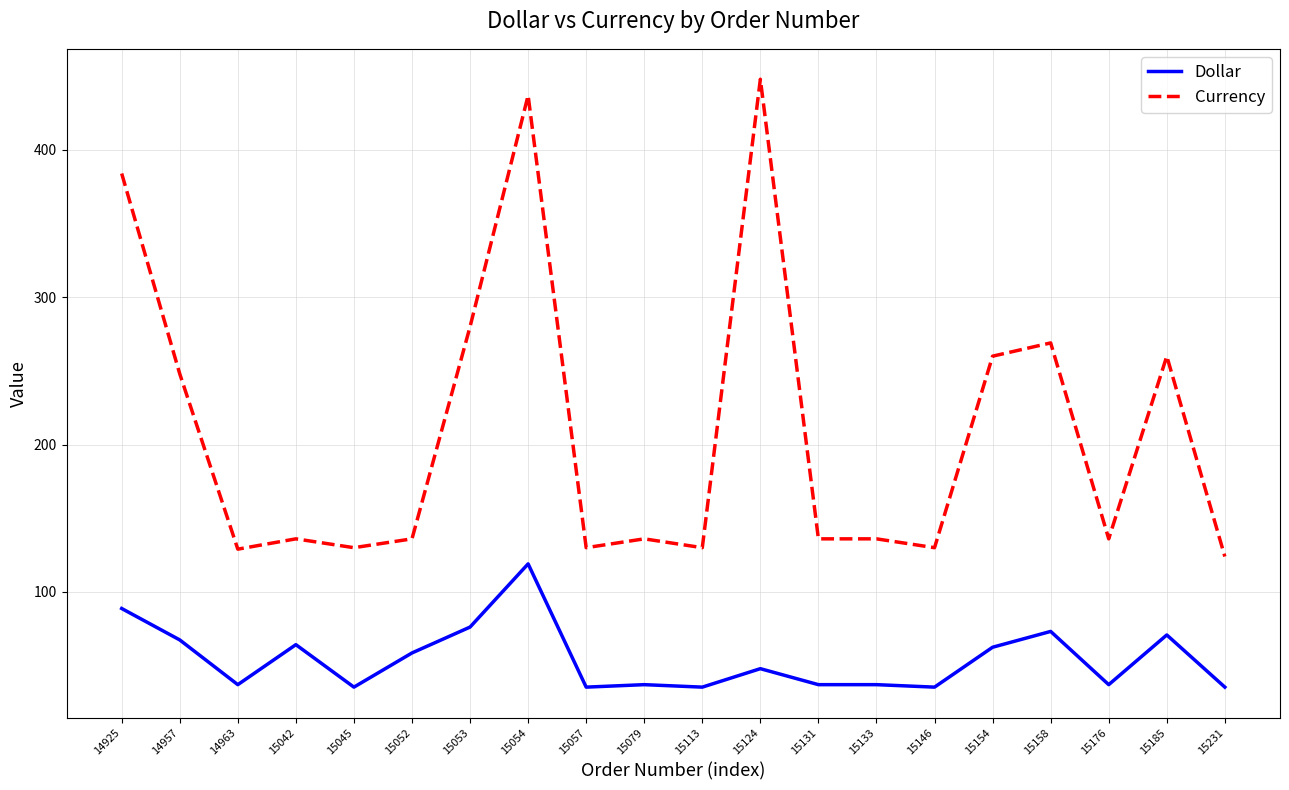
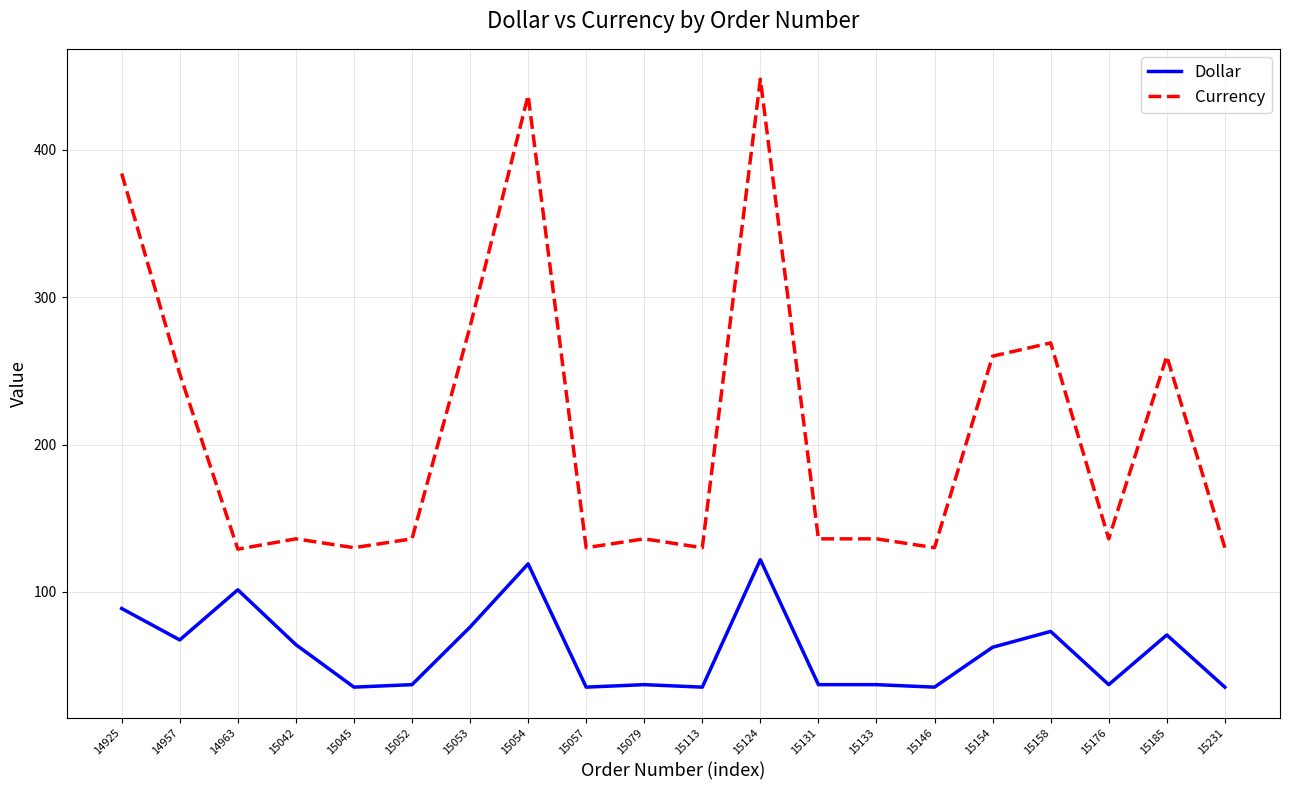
  {
    "Dollar": {
      "14925": 89,
      "14957": 67,
-     "14963": 37,
+     "14963": 101,
      "15042": 64,
      "15045": 35,
-     "15052": 59,
+     "15052": 37,
      "15053": 76,
      "15054": 119,
      "15057": 35,
      "15079": 37,
      "15113": 35,
-     "15124": 48,
+     "15124": 122,
      "15131": 37,
      "15133": 37,
      "15146": 35,
      "15154": 62,
      "15158": 73,
      "15176": 37,
      "15185": 71,
      "15231": 35
    },
    "Currency": {
      "14925": 384,
      "14957": 248,
      "14963": 129,
      "15042": 136,
      "15045": 130,
      "15052": 136,
      "15053": 280,
      "15054": 437,
      "15057": 130,
      "15079": 136,
      "15113": 130,
      "15124": 448,
      "15131": 136,
      "15133": 136,
      "15146": 130,
      "15154": 260,
      "15158": 269,
      "15176": 136,
      "15185": 260,
-     "15231": 124
+     "15231": 130
    }
  }
